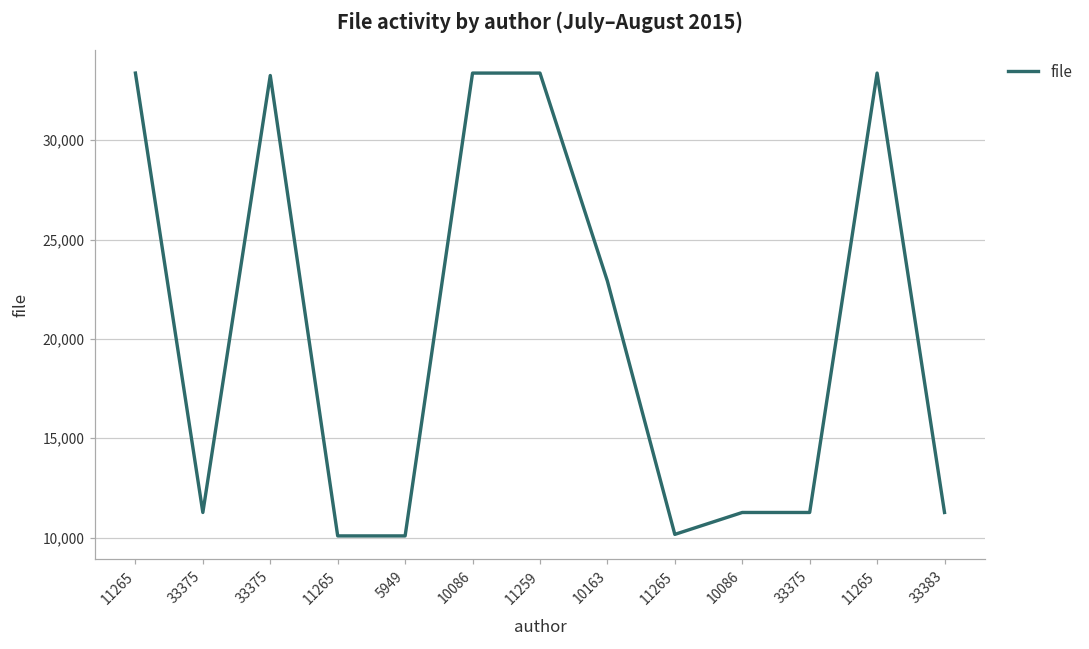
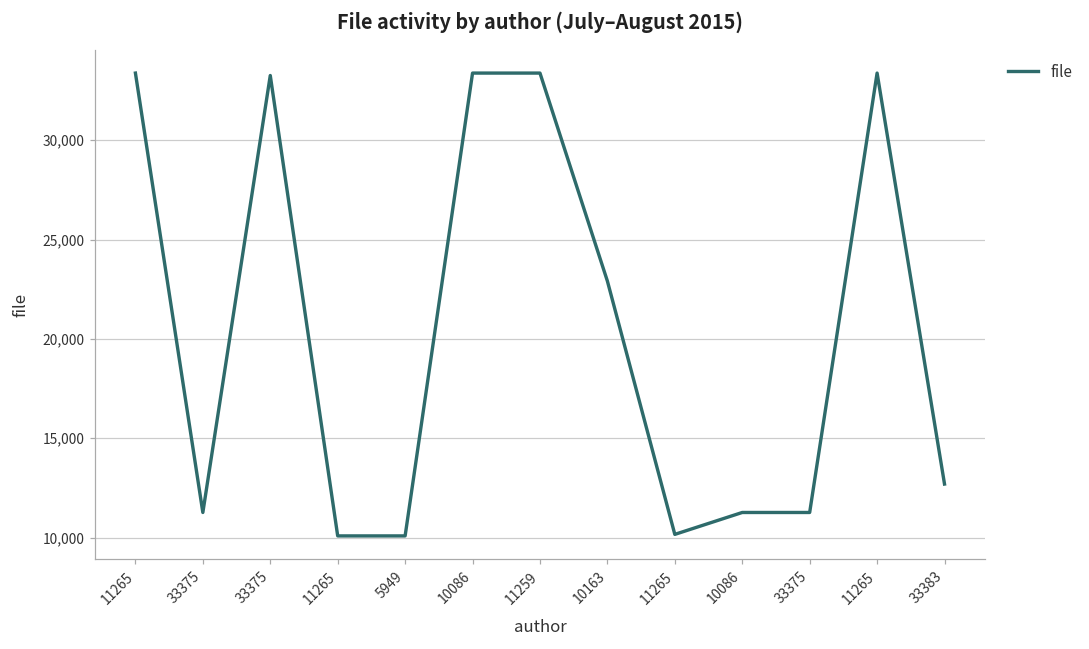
  {
    "5949": "10,100",
    "11259": "33,400",
    "10163": "22,900",
-   "33383": "11,300"
+   "33383": "12,700"
  }
